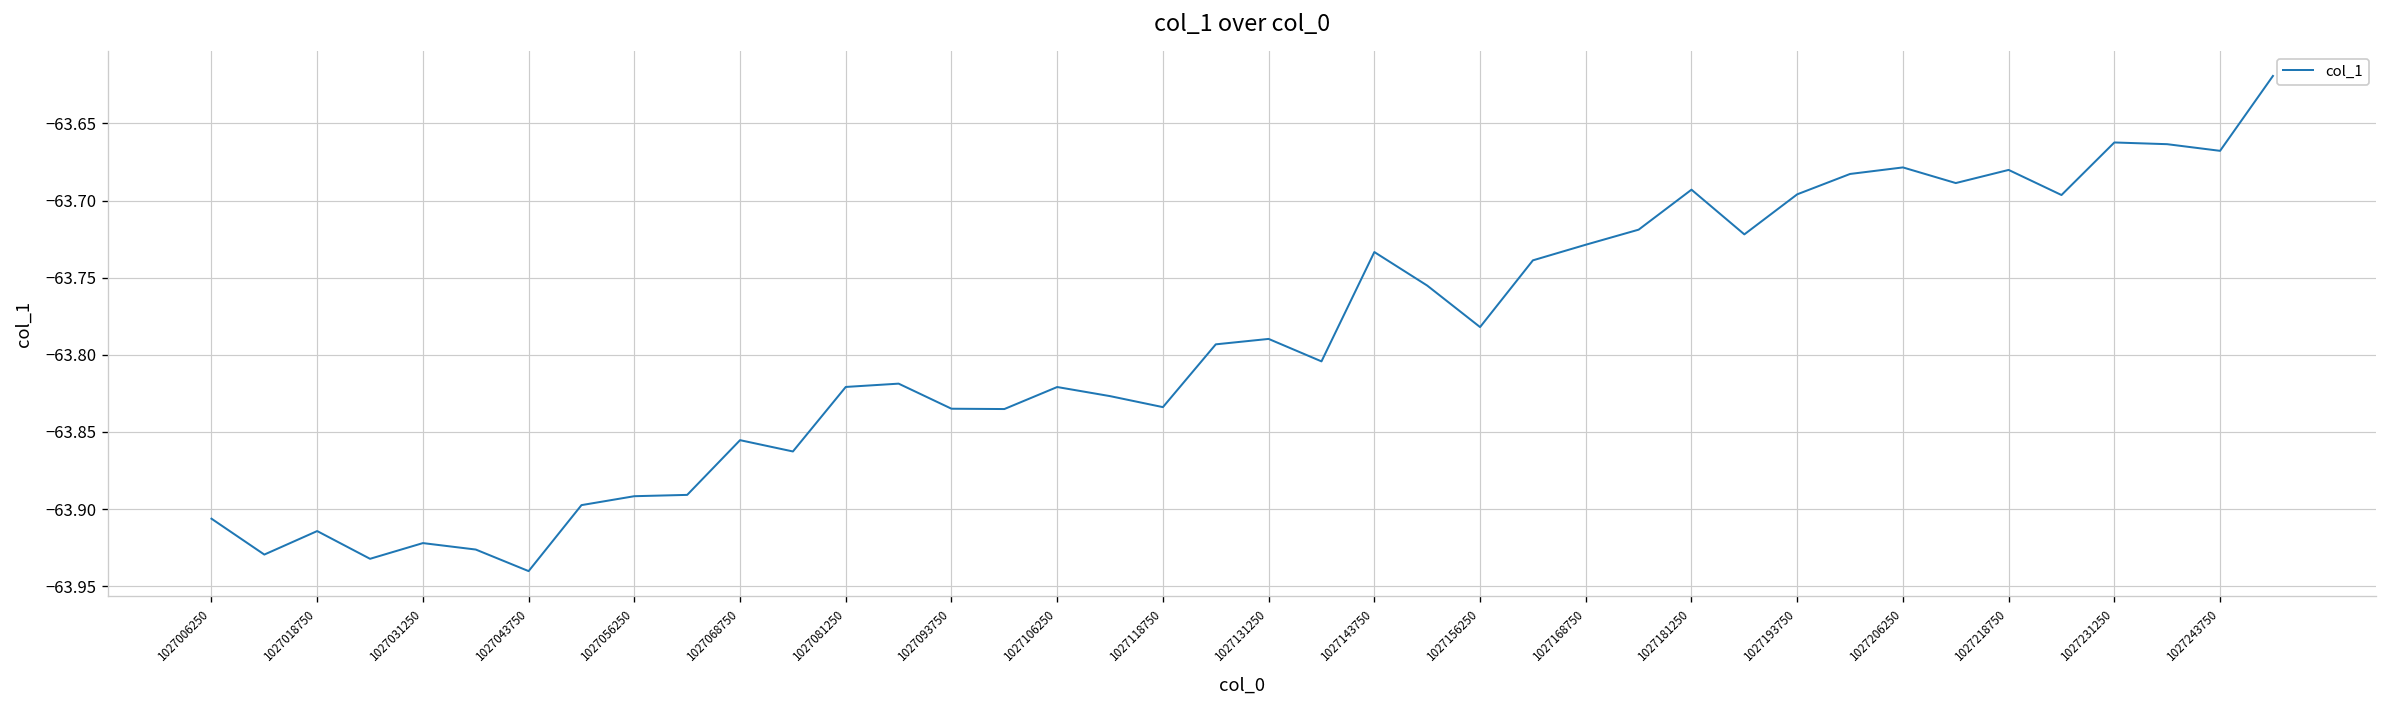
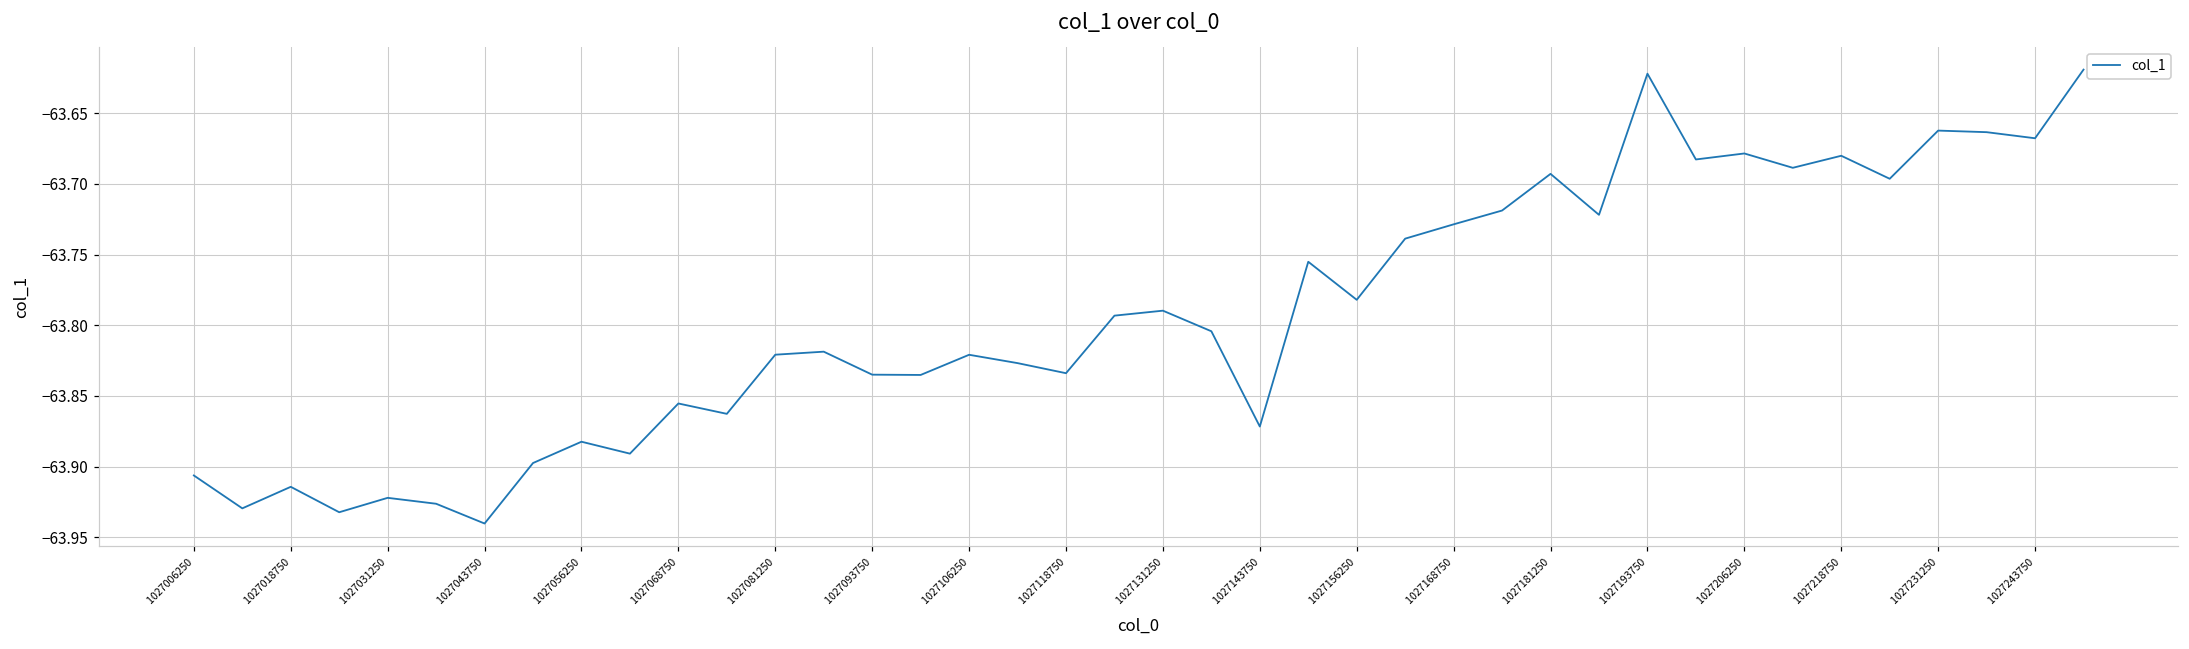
  {
    "1027006250": -63.906,
    "1027018750": -63.914,
    "1027031250": -63.922,
    "1027043750": -63.940,
-   "1027056250": -63.892,
+   "1027056250": -63.882,
    "1027068750": -63.855,
    "1027081250": -63.821,
    "1027093750": -63.835,
    "1027106250": -63.821,
    "1027118750": -63.834,
    "1027131250": -63.790,
-   "1027143750": -63.733,
+   "1027143750": -63.872,
    "1027156250": -63.782,
    "1027168750": -63.729,
    "1027181250": -63.693,
-   "1027193750": -63.696,
+   "1027193750": -63.622,
    "1027206250": -63.679,
    "1027218750": -63.680,
    "1027231250": -63.662,
    "1027243750": -63.668
  }
